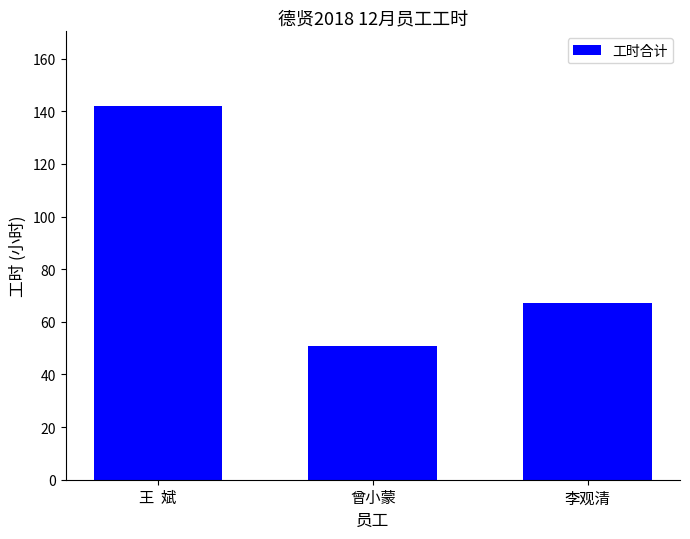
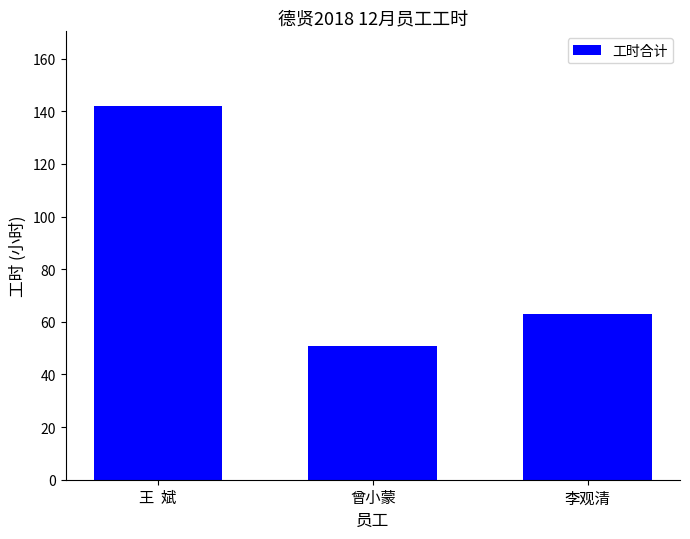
  {
    "王 斌": 142,
    "曾小蒙": 51,
-   "李观清": 67
+   "李观清": 63
  }
